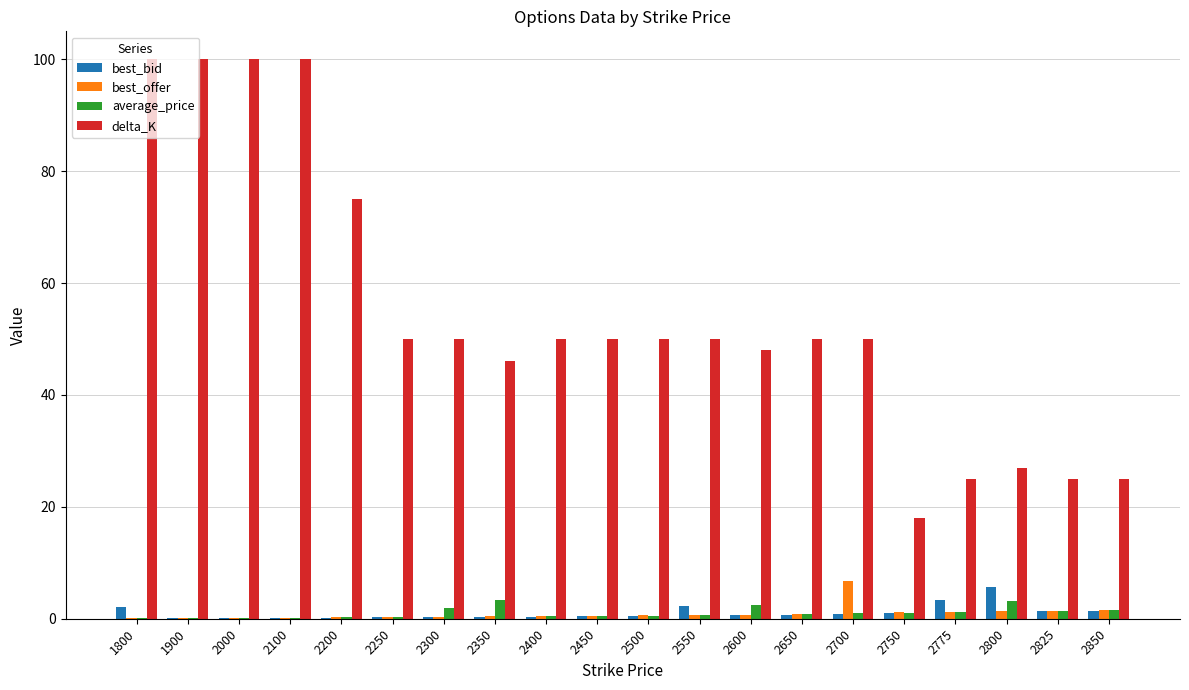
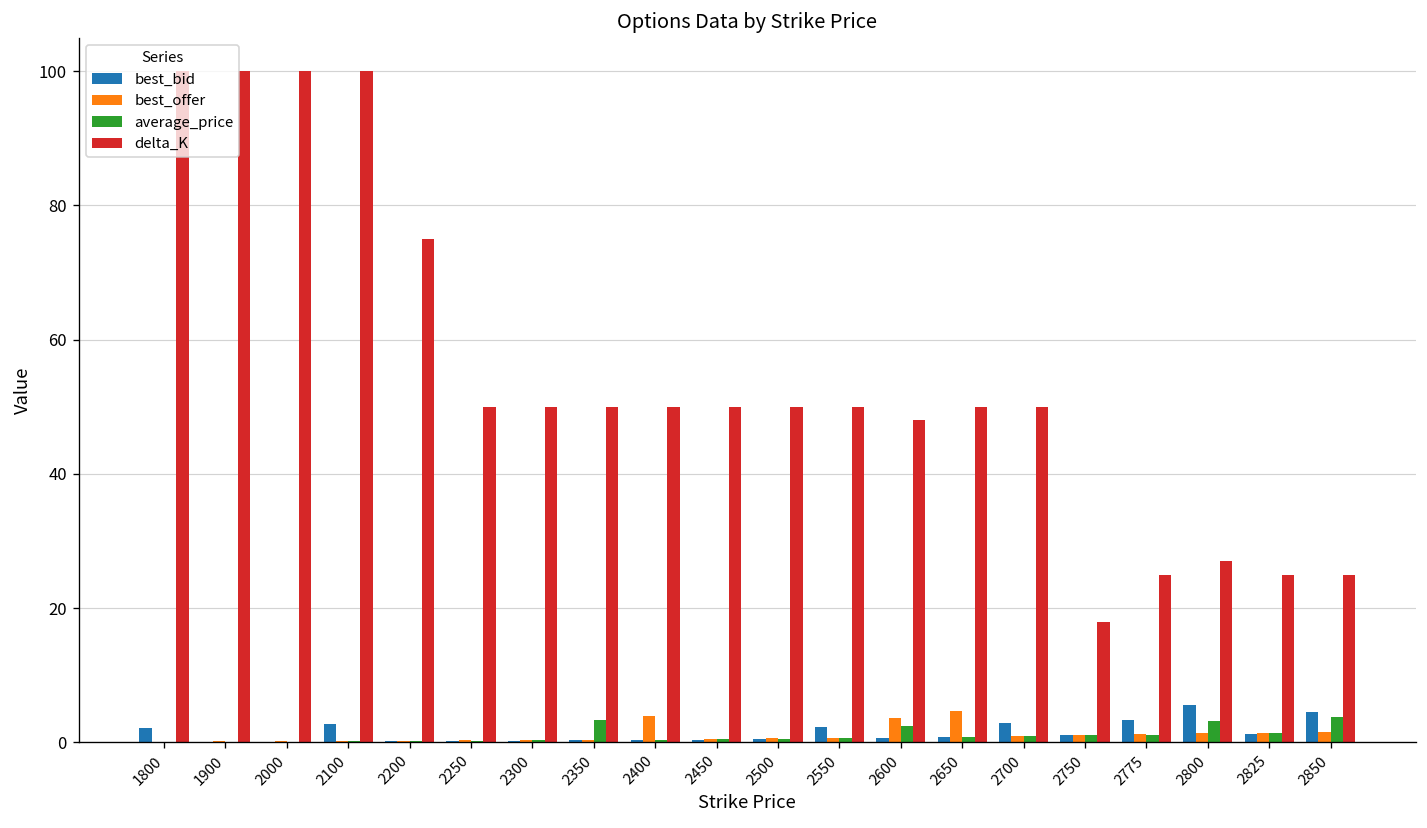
  {
    "best_bid": {
      "1800": 2,
-     "2100": 0,
+     "2100": 3,
      "2500": 1,
      "2550": 2,
      "2600": 1,
      "2650": 1,
-     "2700": 1,
+     "2700": 3,
      "2750": 1,
      "2775": 3,
      "2800": 6,
      "2825": 1,
-     "2850": 1
+     "2850": 5
    },
    "best_offer": {
-     "2400": 0,
+     "2400": 4,
      "2450": 1,
      "2500": 1,
      "2550": 1,
-     "2600": 1,
-     "2650": 1,
-     "2700": 7,
+     "2600": 4,
+     "2650": 5,
+     "2700": 1,
      "2750": 1,
      "2775": 1,
      "2800": 1,
      "2825": 1,
      "2850": 2
    },
    "average_price": {
-     "2300": 2,
+     "2300": 0,
      "2350": 3,
      "2450": 0,
      "2500": 1,
      "2550": 1,
      "2600": 3,
      "2650": 1,
      "2700": 1,
      "2750": 1,
      "2775": 1,
      "2800": 3,
      "2825": 1,
-     "2850": 1
+     "2850": 4
    },
    "delta_K": {
      "1900": 100,
      "2000": 100,
      "2100": 100,
      "2200": 75,
      "2250": 50,
      "2300": 50,
-     "2350": 46,
+     "2350": 50,
      "2400": 50,
      "2450": 50,
      "2500": 50,
      "2550": 50,
      "2600": 48,
      "2650": 50,
      "2700": 50,
      "2750": 18,
      "2775": 25,
      "2800": 27,
      "2825": 25,
      "2850": 25
    }
  }
